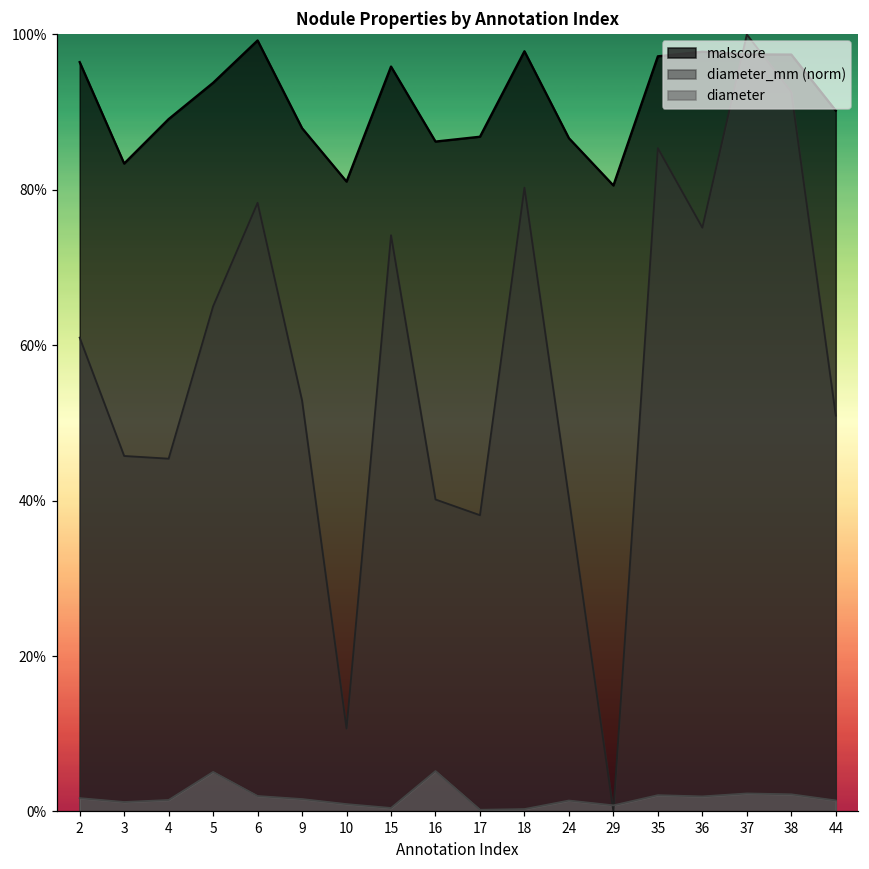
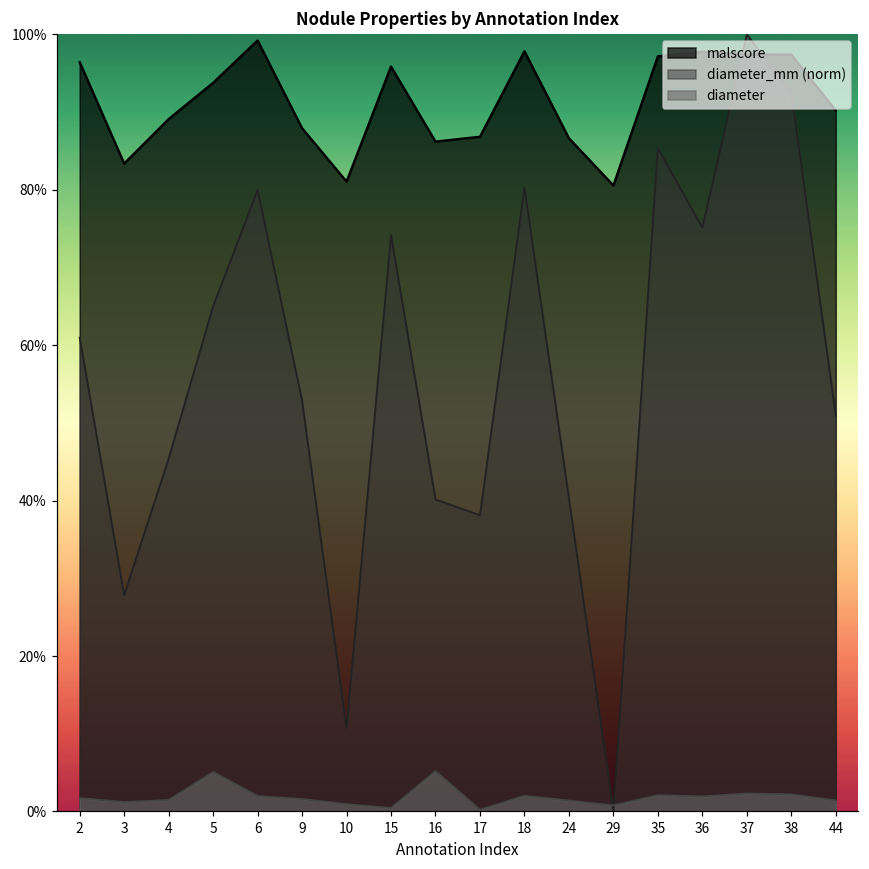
  {
    "malscore": {
      "2": "96%",
      "3": "83%",
      "4": "89%",
      "5": "94%",
      "6": "99%",
      "9": "88%",
      "10": "81%",
      "15": "96%",
      "16": "86%",
      "17": "87%",
      "18": "98%",
      "24": "87%",
      "29": "81%",
      "35": "97%",
      "44": "90%"
    },
    "diameter_mm (norm)": {
      "2": "61%",
-     "3": "46%",
+     "3": "28%",
      "4": "45%",
      "5": "65%",
-     "6": "78%",
+     "6": "80%",
      "9": "53%",
      "10": "11%",
      "15": "74%",
      "16": "40%",
      "17": "38%",
      "18": "80%",
      "24": "40%",
      "29": "0%",
      "35": "85%",
      "36": "75%",
      "37": "100%",
      "44": "51%"
    },
    "diameter": {
      "2": "2%",
      "3": "1%",
      "4": "1%",
      "5": "5%",
      "6": "2%",
      "9": "2%",
      "10": "1%",
      "15": "0%",
      "16": "5%",
      "17": "0%",
-     "18": "0%",
+     "18": "2%",
      "24": "1%",
      "29": "1%",
      "35": "2%",
      "36": "2%",
      "37": "2%",
      "38": "2%",
      "44": "1%"
    }
  }
